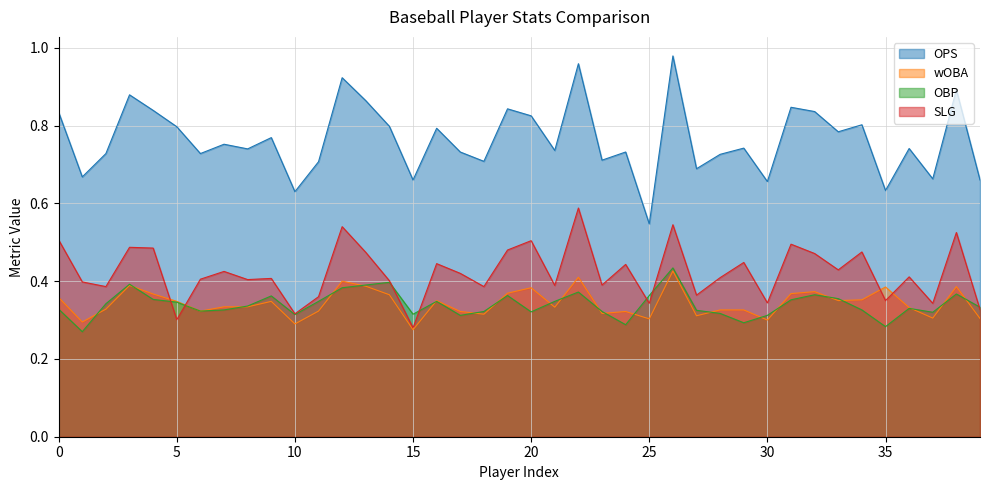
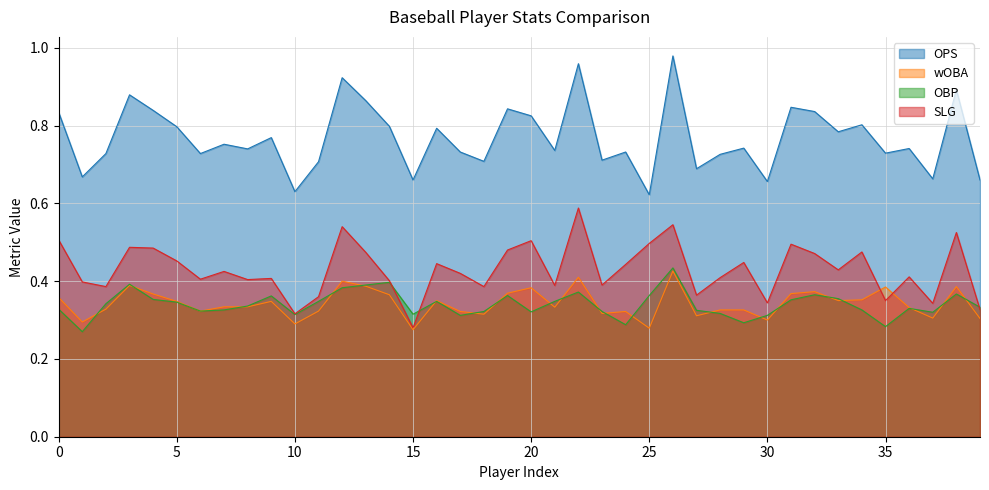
  {
    "OPS": {
      "0": 0.83,
      "5": 0.80,
      "10": 0.63,
      "15": 0.66,
      "20": 0.83,
-     "25": 0.55,
+     "25": 0.62,
      "30": 0.66,
-     "35": 0.63
+     "35": 0.73
    },
    "wOBA": {
      "0": 0.36,
      "10": 0.29,
      "20": 0.38,
-     "25": 0.30,
+     "25": 0.28,
      "30": 0.30,
      "35": 0.39
    },
    "OBP": {
      "0": 0.33,
      "15": 0.32,
      "20": 0.32,
      "25": 0.36,
      "30": 0.31,
      "35": 0.28
    },
    "SLG": {
      "0": 0.51,
-     "5": 0.30,
+     "5": 0.45,
      "20": 0.50,
-     "25": 0.34,
+     "25": 0.50,
      "30": 0.34,
      "35": 0.35
    }
  }
